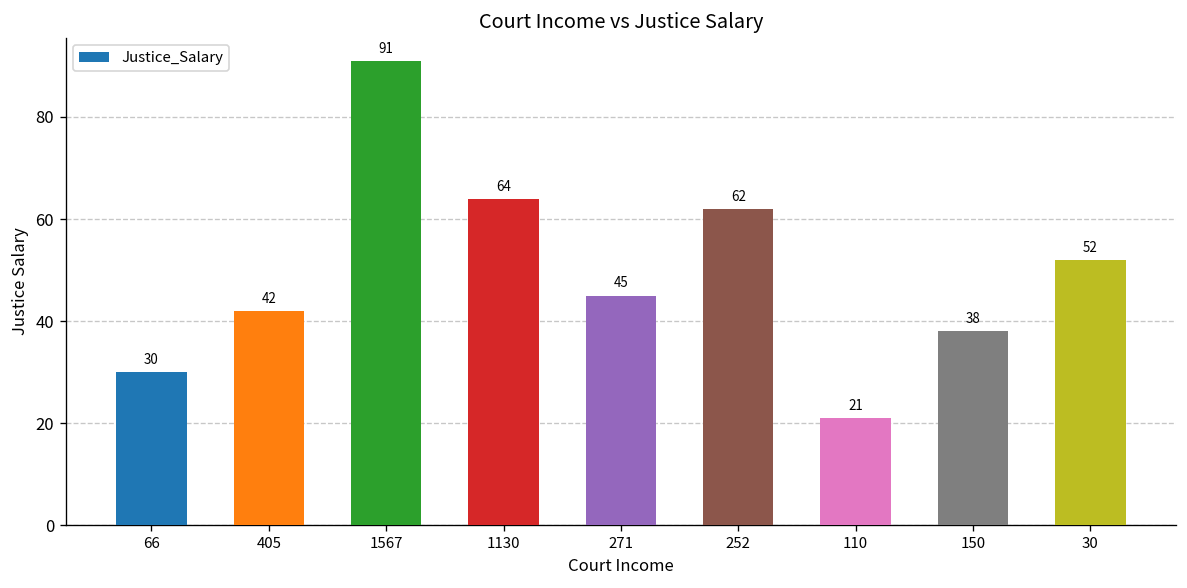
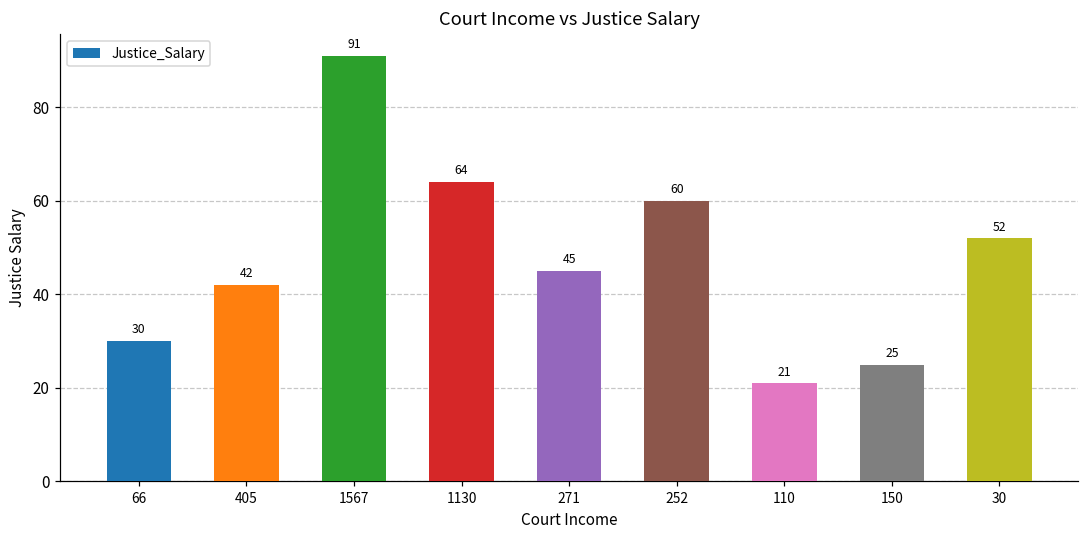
  {
    "66": 30,
    "405": 42,
    "1567": 91,
    "1130": 64,
    "271": 45,
-   "252": 62,
+   "252": 60,
    "110": 21,
-   "150": 38,
+   "150": 25,
    "30": 52
  }
